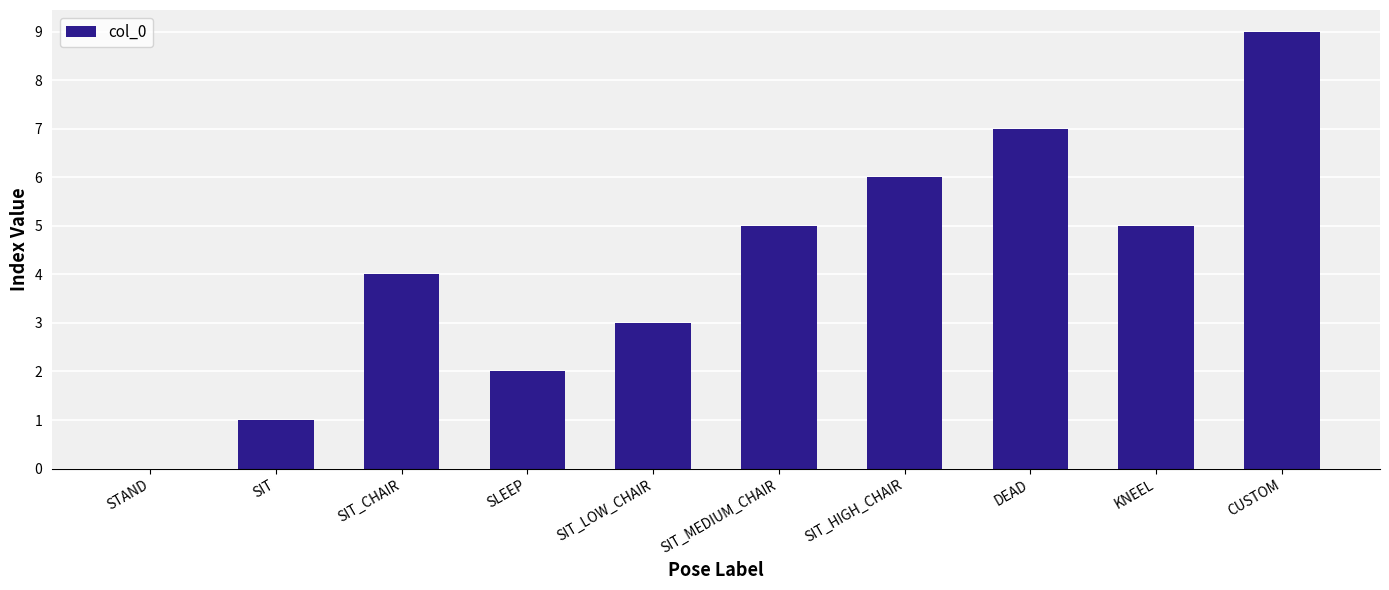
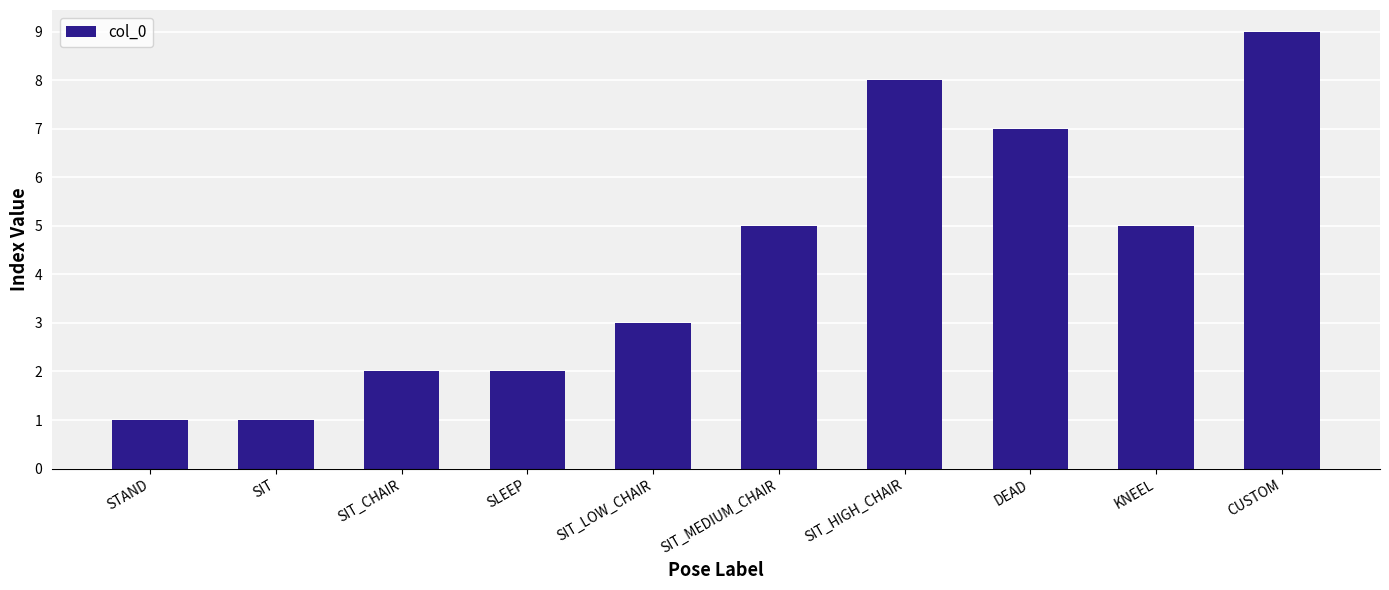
  {
-   "STAND": 0,
+   "STAND": 1,
    "SIT": 1,
-   "SIT_CHAIR": 4,
+   "SIT_CHAIR": 2,
    "SLEEP": 2,
    "SIT_LOW_CHAIR": 3,
    "SIT_MEDIUM_CHAIR": 5,
-   "SIT_HIGH_CHAIR": 6,
+   "SIT_HIGH_CHAIR": 8,
    "DEAD": 7,
    "KNEEL": 5,
    "CUSTOM": 9
  }
